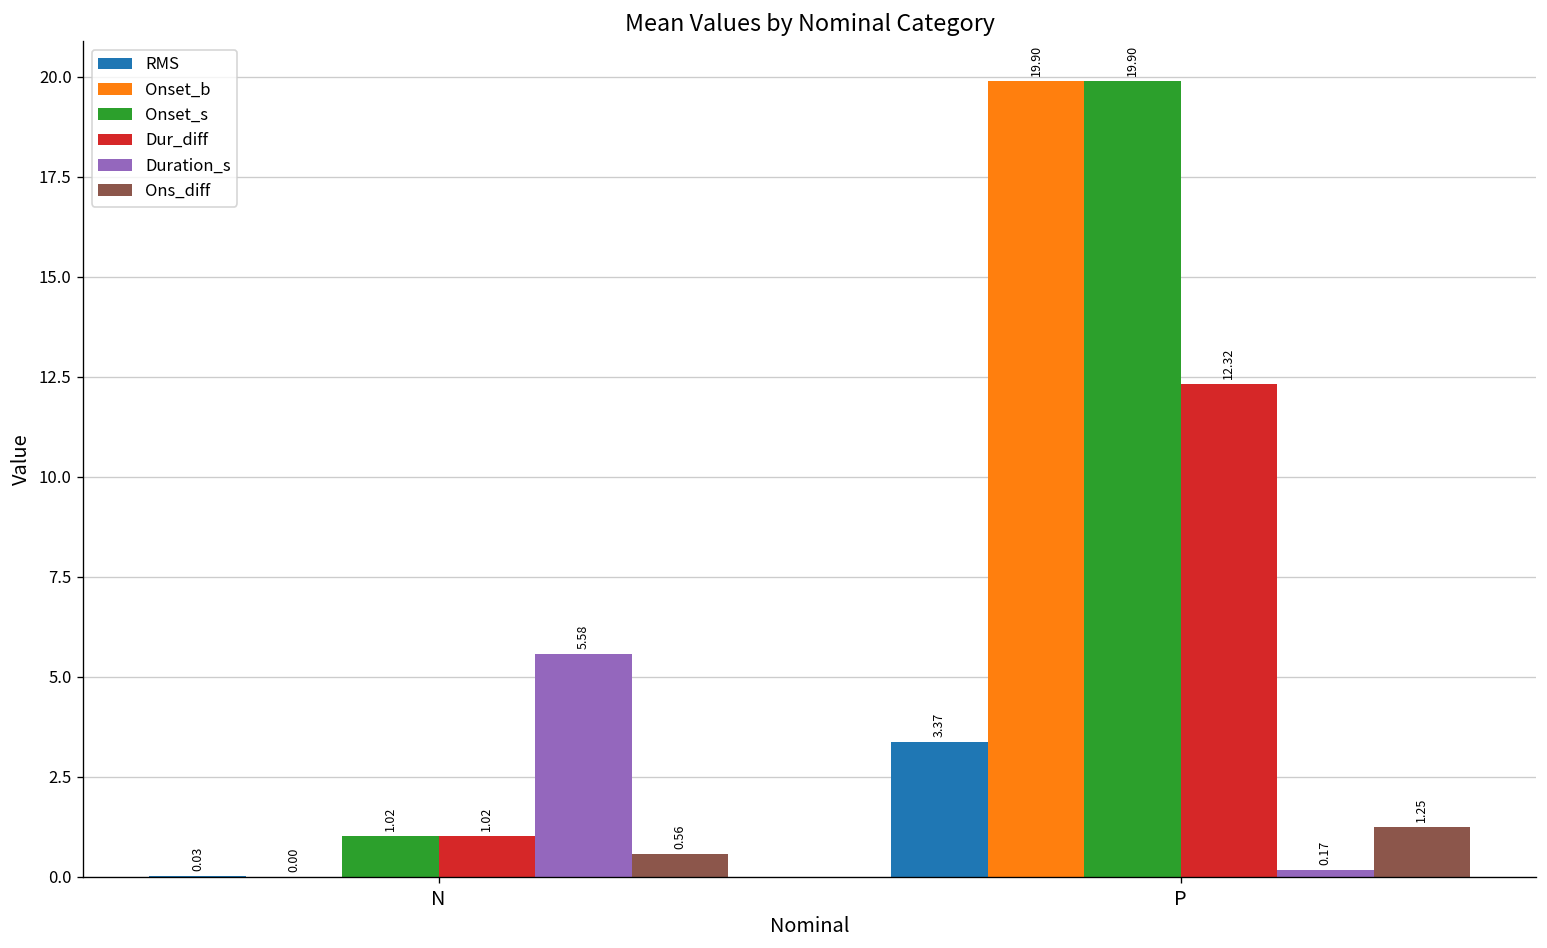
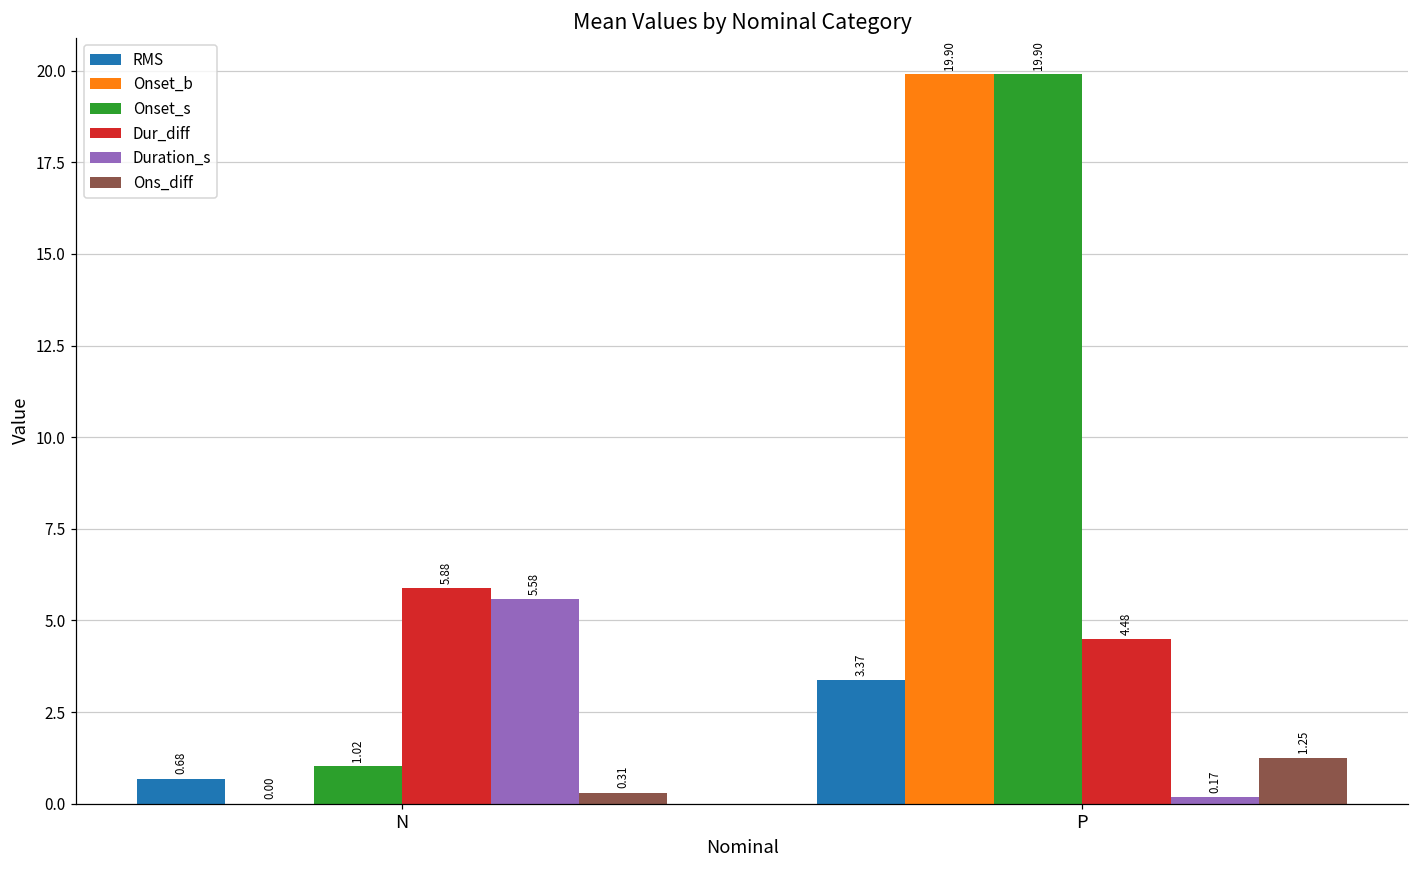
  {
    "RMS": {
-     "N": 0.03,
+     "N": 0.68,
      "P": 3.37
    },
    "Onset_b": {
      "N": 0.00,
      "P": 19.90
    },
    "Onset_s": {
      "N": 1.02,
      "P": 19.90
    },
    "Dur_diff": {
-     "N": 1.02,
-     "P": 12.32
+     "N": 5.88,
+     "P": 4.48
    },
    "Duration_s": {
      "N": 5.58,
      "P": 0.17
    },
    "Ons_diff": {
-     "N": 0.56,
+     "N": 0.31,
      "P": 1.25
    }
  }
